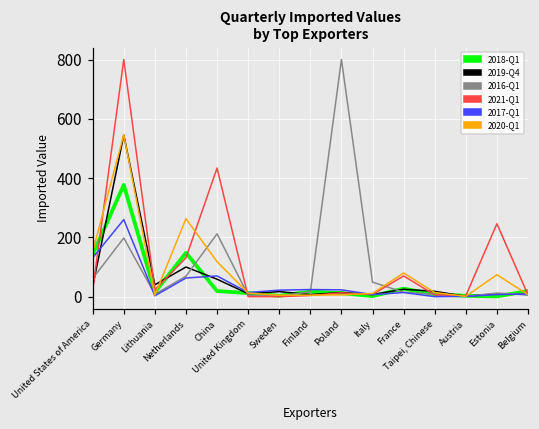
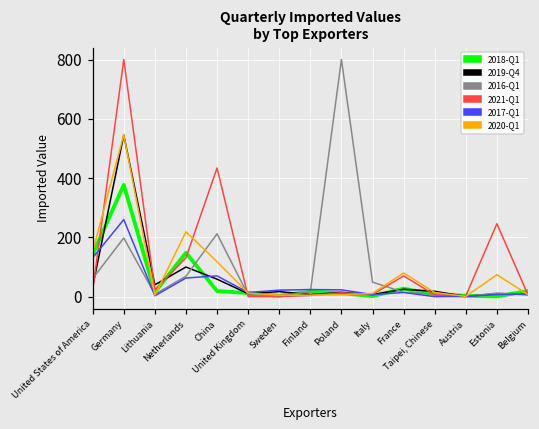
  {
    "2018-Q1": {
      "United States of America": 140,
      "Germany": 380,
      "Netherlands": 150,
      "China": 20,
      "Belgium": 20
    },
    "2019-Q4": {
      "United States of America": 30,
      "Lithuania": 40,
      "Netherlands": 100,
      "China": 60
    },
    "2016-Q1": {
      "United States of America": 60,
      "Germany": 200,
      "China": 210,
      "Poland": 800,
      "Italy": 50
    },
    "2021-Q1": {
      "United States of America": 20,
      "Germany": 800,
      "Netherlands": 130,
      "China": 430,
      "France": 70,
      "Estonia": 250
    },
    "2017-Q1": {
      "United States of America": 130,
      "Germany": 260,
      "China": 70
    },
    "2020-Q1": {
      "United States of America": 150,
-     "Netherlands": 260,
+     "Netherlands": 220,
      "China": 120,
      "France": 80,
      "Estonia": 70
    }
  }
